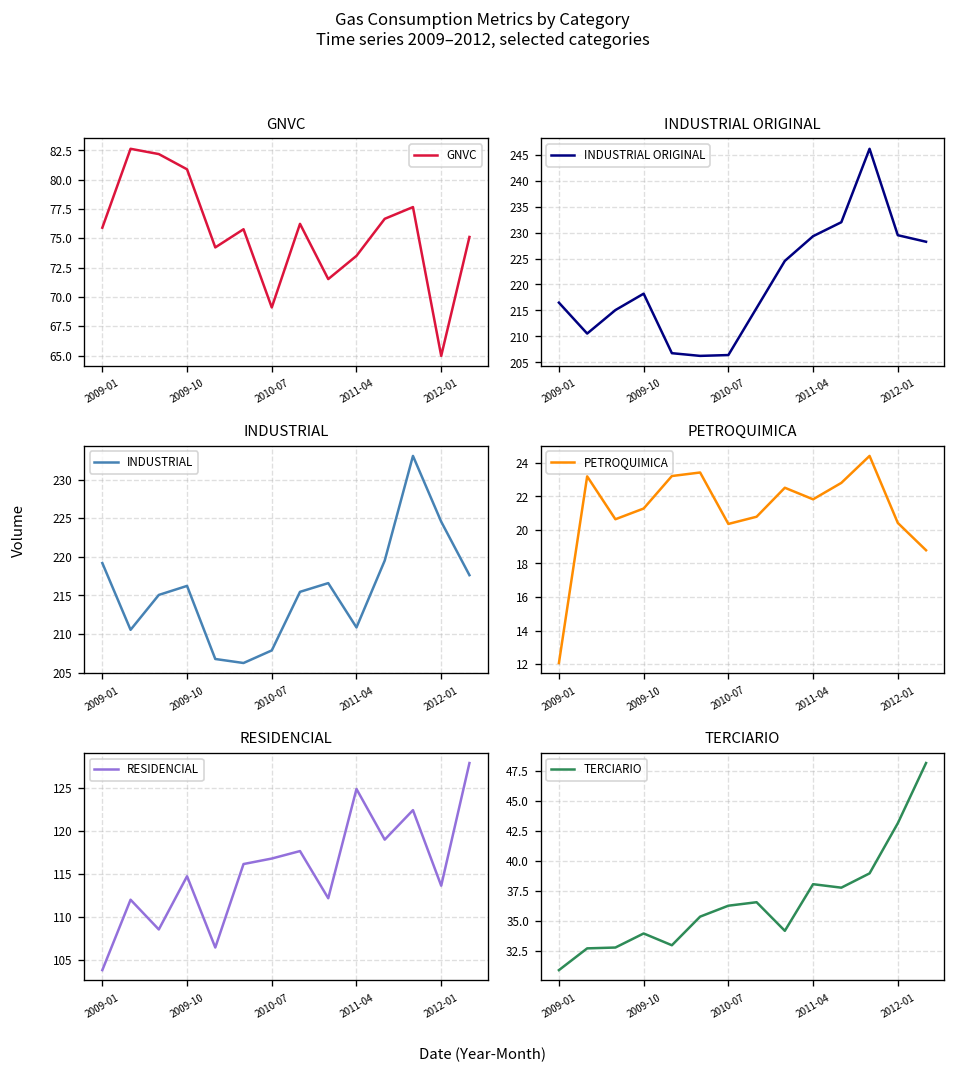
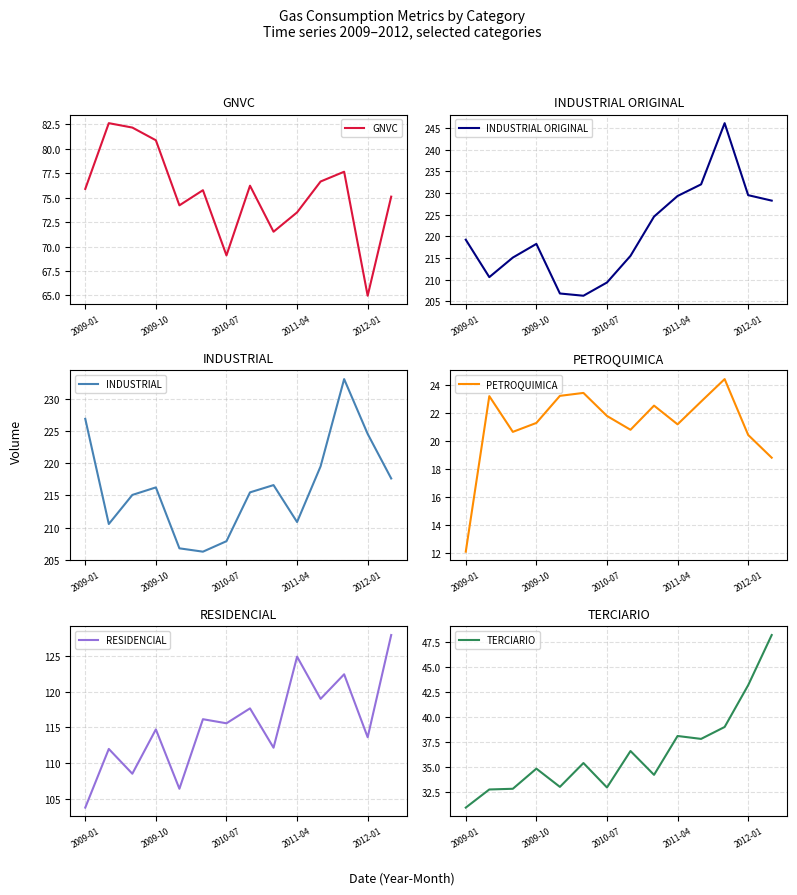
  {
    "GNVC": {
      "2009-01": 76,
      "2009-10": 81,
      "2010-07": 69,
      "2011-04": 74,
      "2012-01": 65
    },
    "INDUSTRIAL ORIGINAL": {
-     "2009-01": 217,
+     "2009-01": 219,
      "2009-10": 218,
-     "2010-07": 206,
+     "2010-07": 209,
      "2011-04": 229,
      "2012-01": 229
    },
    "INDUSTRIAL": {
-     "2009-01": 219,
+     "2009-01": 227,
      "2009-10": 216,
      "2010-07": 208,
      "2011-04": 211,
      "2012-01": 225
    },
    "PETROQUIMICA": {
      "2009-01": 12.1,
      "2009-10": 21.3,
-     "2010-07": 20.4,
-     "2011-04": 21.8,
+     "2010-07": 21.8,
+     "2011-04": 21.2,
      "2012-01": 20.4
    },
    "RESIDENCIAL": {
      "2009-01": 104,
      "2009-10": 115,
-     "2010-07": 117,
+     "2010-07": 116,
      "2011-04": 125,
      "2012-01": 114
    },
    "TERCIARIO": {
      "2009-01": 30.9,
-     "2009-10": 34.0,
-     "2010-07": 36.3,
+     "2009-10": 34.8,
+     "2010-07": 32.9,
      "2011-04": 38.1,
      "2012-01": 43.1
    }
  }
